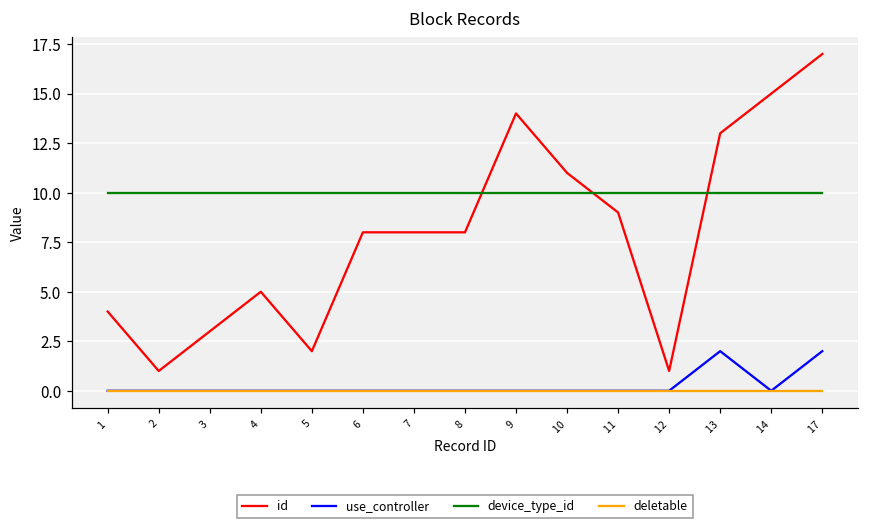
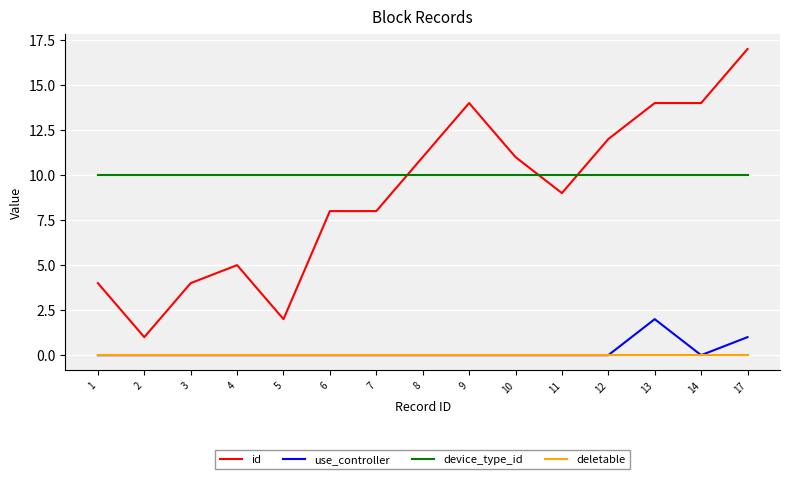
  {
    "id": {
      "1": 4,
      "2": 1,
-     "3": 3,
+     "3": 4,
      "4": 5,
      "5": 2,
      "6": 8,
      "7": 8,
-     "8": 8,
+     "8": 11,
      "9": 14,
      "10": 11,
      "11": 9,
-     "12": 1,
-     "13": 13,
-     "14": 15,
+     "12": 12,
+     "13": 14,
+     "14": 14,
      "17": 17
    },
    "use_controller": {
      "13": 2,
-     "17": 2
+     "17": 1
    },
    "device_type_id": {
      "1": 10,
      "2": 10,
      "3": 10,
      "4": 10,
      "5": 10,
      "6": 10,
      "7": 10,
      "8": 10,
      "9": 10,
      "10": 10,
      "11": 10,
      "12": 10,
      "13": 10,
      "14": 10,
      "17": 10
    },
    "deletable": {
      "13": 0,
      "17": 0
    }
  }
